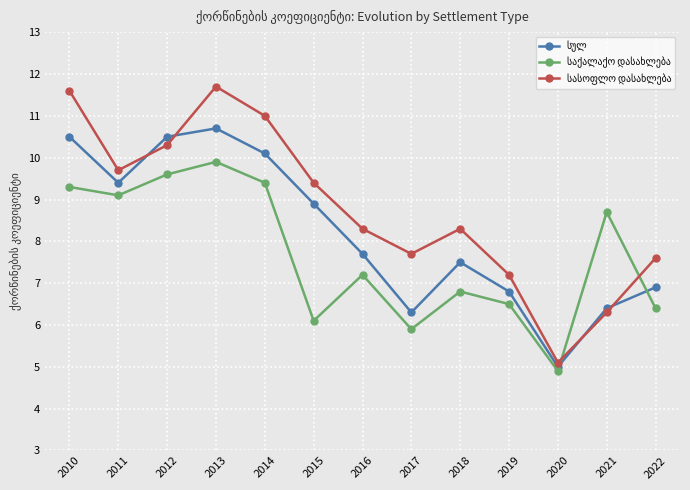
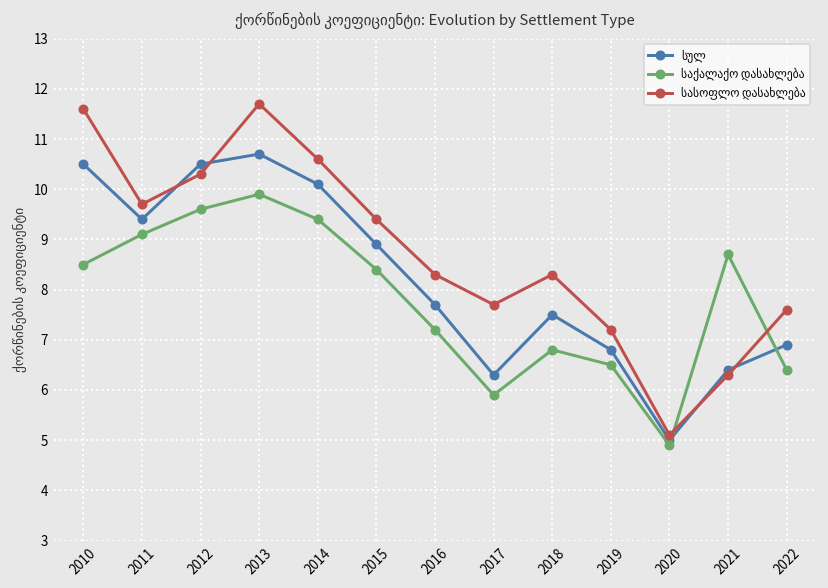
  {
    "სულ": {
      "2010": 10.5,
      "2011": 9.4,
      "2012": 10.5,
      "2013": 10.7,
      "2014": 10.1,
      "2015": 8.9,
      "2016": 7.7,
      "2017": 6.3,
      "2018": 7.5,
      "2019": 6.8,
      "2020": 5.0,
      "2021": 6.4,
      "2022": 6.9
    },
    "საქალაქო დასახლება": {
-     "2010": 9.3,
+     "2010": 8.5,
      "2011": 9.1,
      "2012": 9.6,
      "2013": 9.9,
      "2014": 9.4,
-     "2015": 6.1,
+     "2015": 8.4,
      "2016": 7.2,
      "2017": 5.9,
      "2018": 6.8,
      "2019": 6.5,
      "2020": 4.9,
      "2021": 8.7,
      "2022": 6.4
    },
    "სასოფლო დასახლება": {
      "2010": 11.6,
      "2011": 9.7,
      "2012": 10.3,
      "2013": 11.7,
-     "2014": 11.0,
+     "2014": 10.6,
      "2015": 9.4,
      "2016": 8.3,
      "2017": 7.7,
      "2018": 8.3,
      "2019": 7.2,
      "2020": 5.1,
      "2021": 6.3,
      "2022": 7.6
    }
  }
